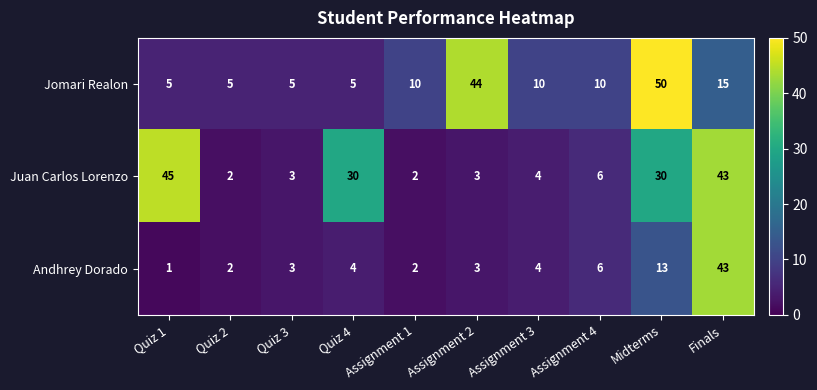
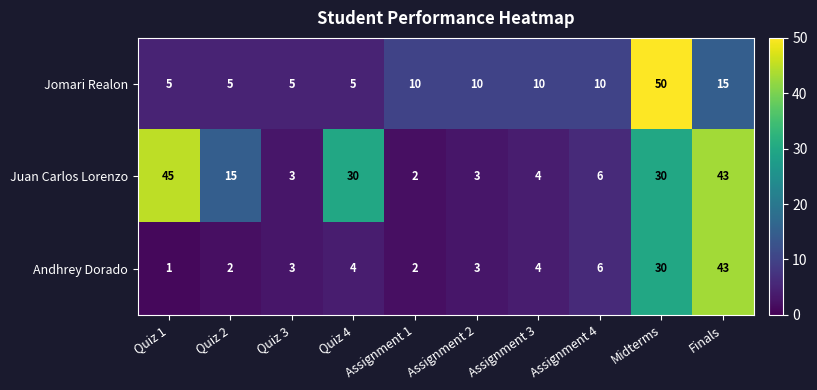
  {
    "Jomari Realon": {
      "Quiz 1": 5,
      "Quiz 2": 5,
      "Quiz 3": 5,
      "Quiz 4": 5,
      "Assignment 1": 10,
-     "Assignment 2": 44,
+     "Assignment 2": 10,
      "Assignment 3": 10,
      "Assignment 4": 10,
      "Midterms": 50,
      "Finals": 15
    },
    "Juan Carlos Lorenzo": {
      "Quiz 1": 45,
-     "Quiz 2": 2,
+     "Quiz 2": 15,
      "Quiz 3": 3,
      "Quiz 4": 30,
      "Assignment 1": 2,
      "Assignment 2": 3,
      "Assignment 3": 4,
      "Assignment 4": 6,
      "Midterms": 30,
      "Finals": 43
    },
    "Andhrey Dorado": {
      "Quiz 1": 1,
      "Quiz 2": 2,
      "Quiz 3": 3,
      "Quiz 4": 4,
      "Assignment 1": 2,
      "Assignment 2": 3,
      "Assignment 3": 4,
      "Assignment 4": 6,
-     "Midterms": 13,
+     "Midterms": 30,
      "Finals": 43
    }
  }
